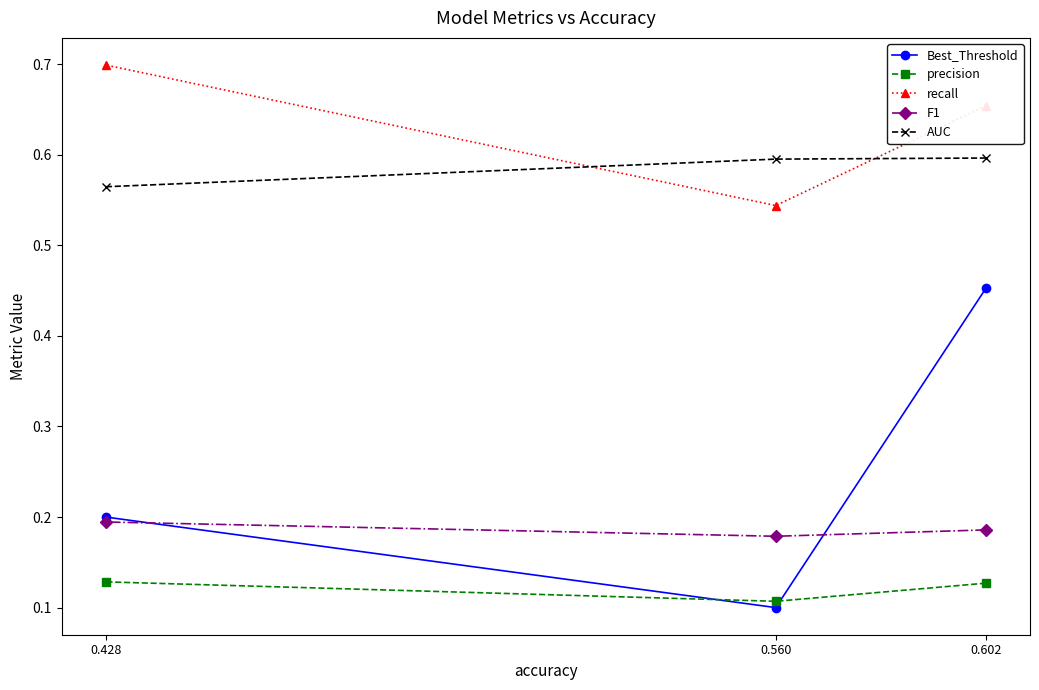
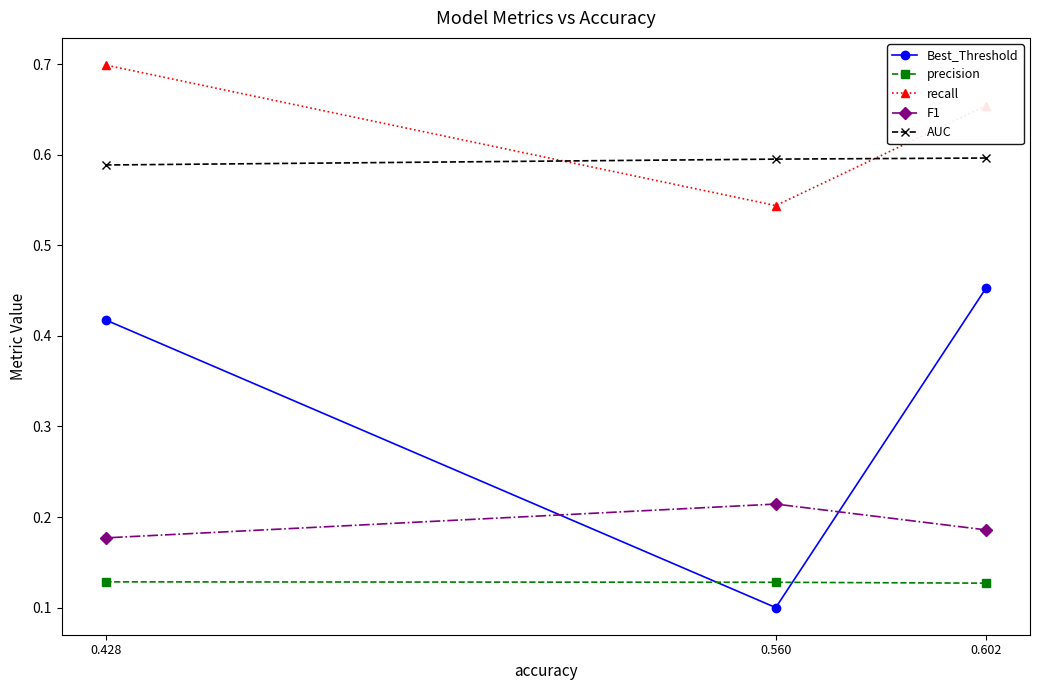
  {
    "Best_Threshold": {
-     "0.428": 0.20,
+     "0.428": 0.42,
      "0.560": 0.10,
      "0.602": 0.45
    },
    "precision": {
      "0.428": 0.13,
-     "0.560": 0.11,
+     "0.560": 0.13,
      "0.602": 0.13
    },
    "recall": {
      "0.428": 0.70,
      "0.560": 0.54
    },
    "F1": {
-     "0.428": 0.19,
-     "0.560": 0.18,
+     "0.428": 0.18,
+     "0.560": 0.21,
      "0.602": 0.19
    },
    "AUC": {
-     "0.428": 0.56,
+     "0.428": 0.59,
      "0.560": 0.60,
      "0.602": 0.60
    }
  }
